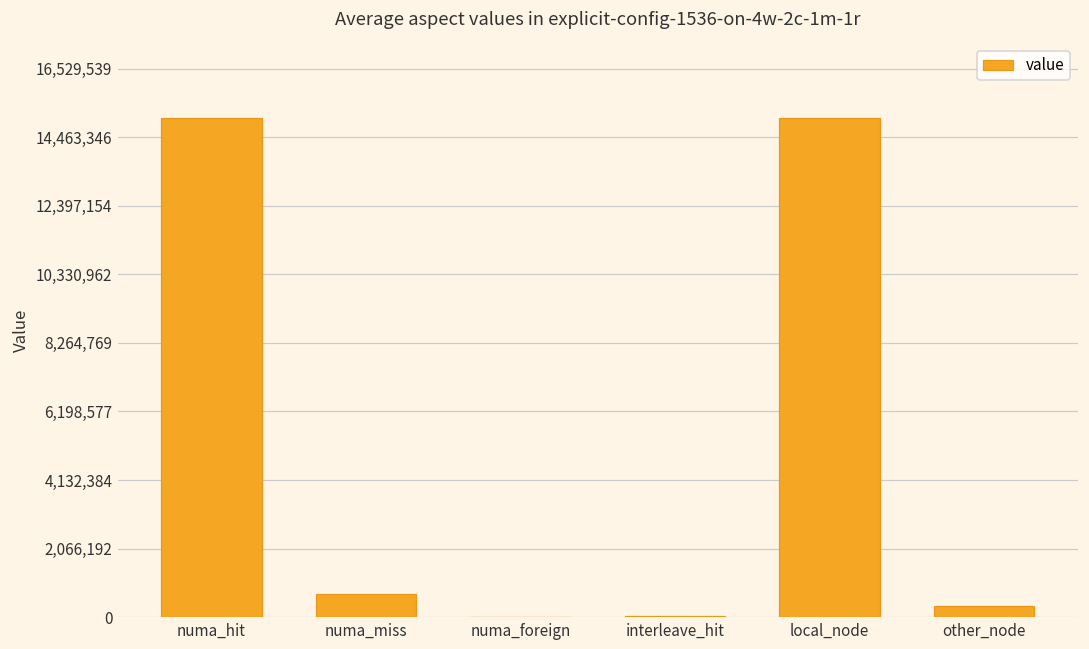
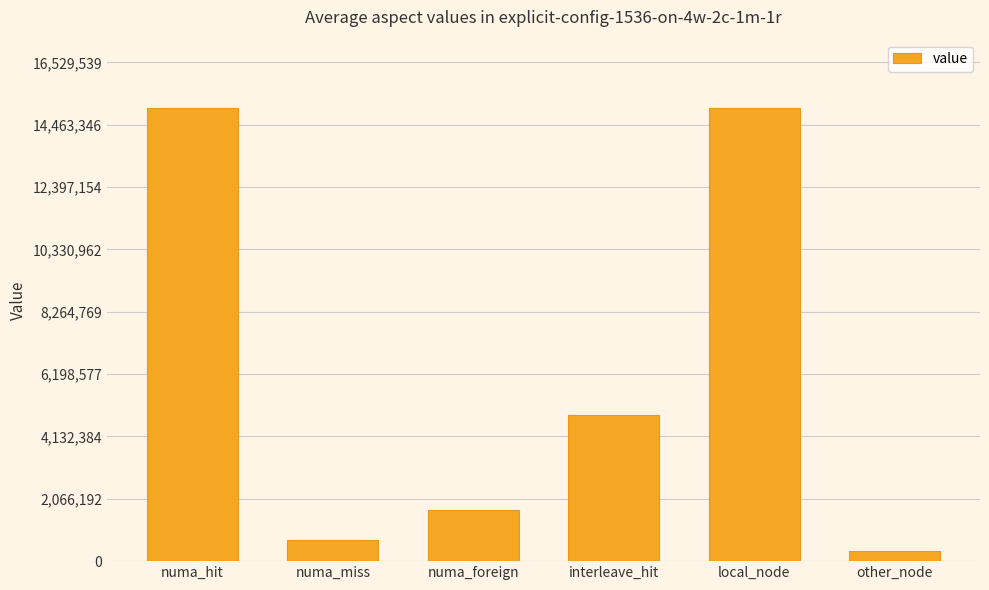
  {
    "numa_hit": "15,000,000",
    "numa_miss": "700,000",
-   "numa_foreign": "0",
-   "interleave_hit": "0",
+   "numa_foreign": "1,700,000",
+   "interleave_hit": "4,800,000",
    "local_node": "15,000,000",
    "other_node": "300,000"
  }
